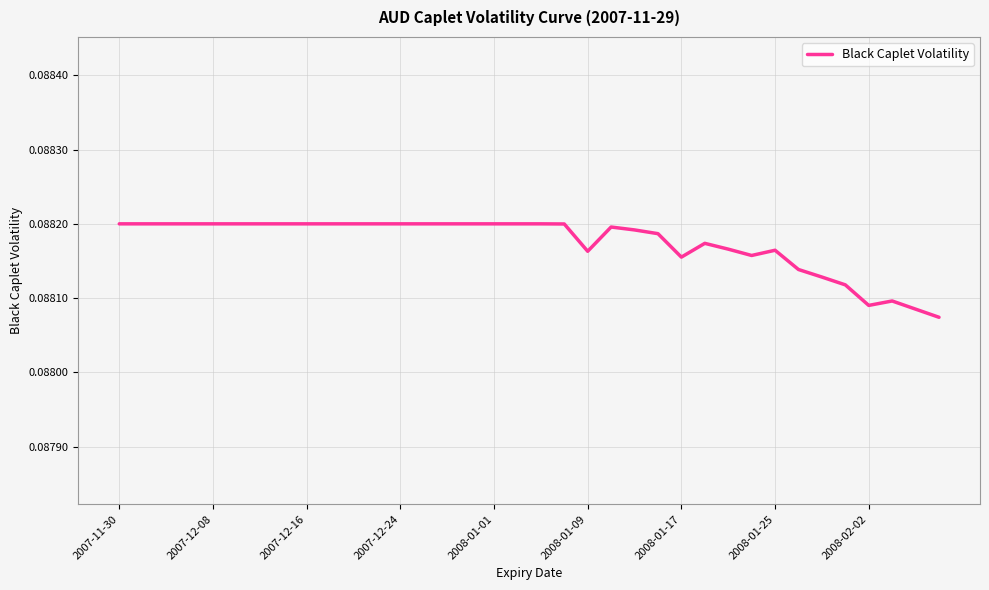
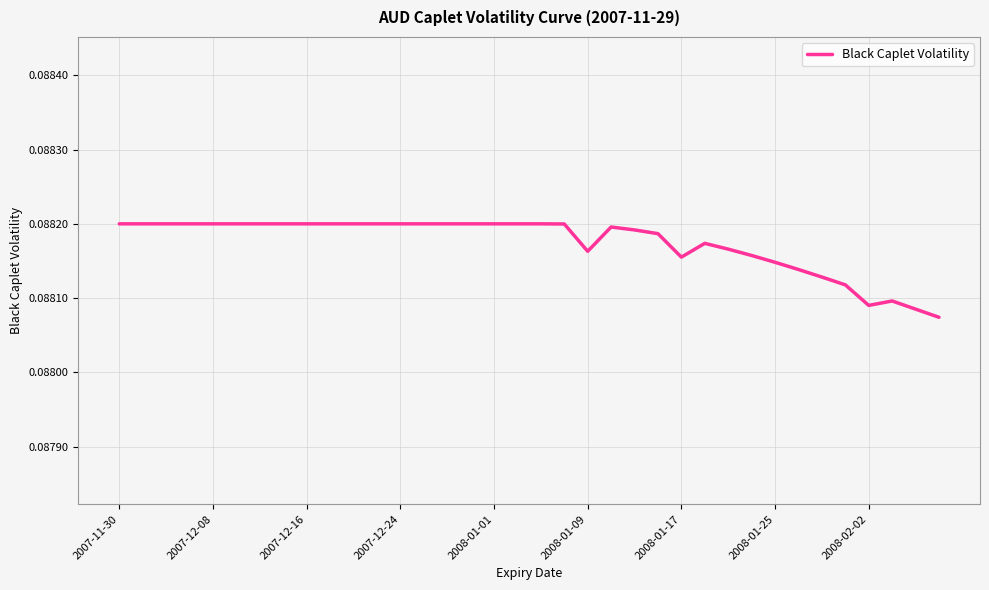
  {
    "2007-11-30": 0.08820,
    "2007-12-08": 0.08820,
    "2007-12-16": 0.08820,
    "2007-12-24": 0.08820,
    "2008-01-01": 0.08820,
    "2008-01-09": 0.08816,
    "2008-01-17": 0.08816,
-   "2008-01-25": 0.08816,
+   "2008-01-25": 0.08815,
    "2008-02-02": 0.08809
  }
